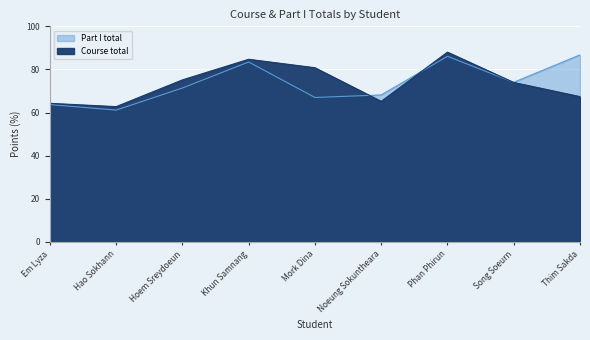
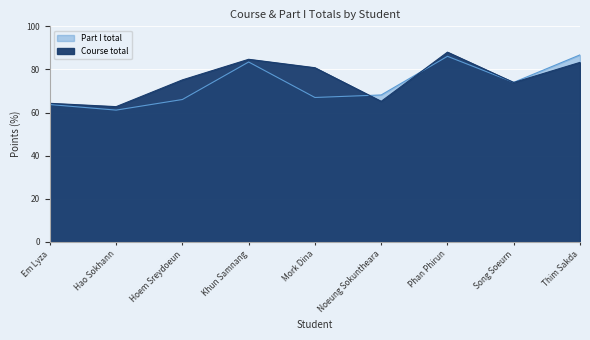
  {
    "Part I total": {
      "Hao Sokhann": 61,
-     "Hoem Sreydoeun": 71,
+     "Hoem Sreydoeun": 66,
      "Khun Samnang": 83,
      "Mork Dina": 67,
      "Noeung Sokuntheara": 68,
      "Phan Phirun": 86,
      "Thim Sakda": 87
    },
    "Course total": {
      "Hao Sokhann": 63,
      "Hoem Sreydoeun": 75,
      "Khun Samnang": 85,
      "Mork Dina": 81,
      "Noeung Sokuntheara": 65,
      "Phan Phirun": 88,
-     "Thim Sakda": 67
+     "Thim Sakda": 83
    }
  }
